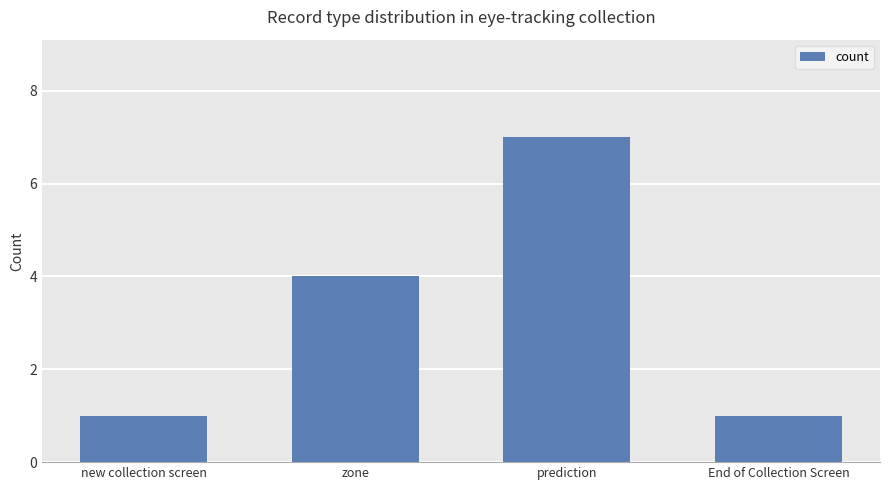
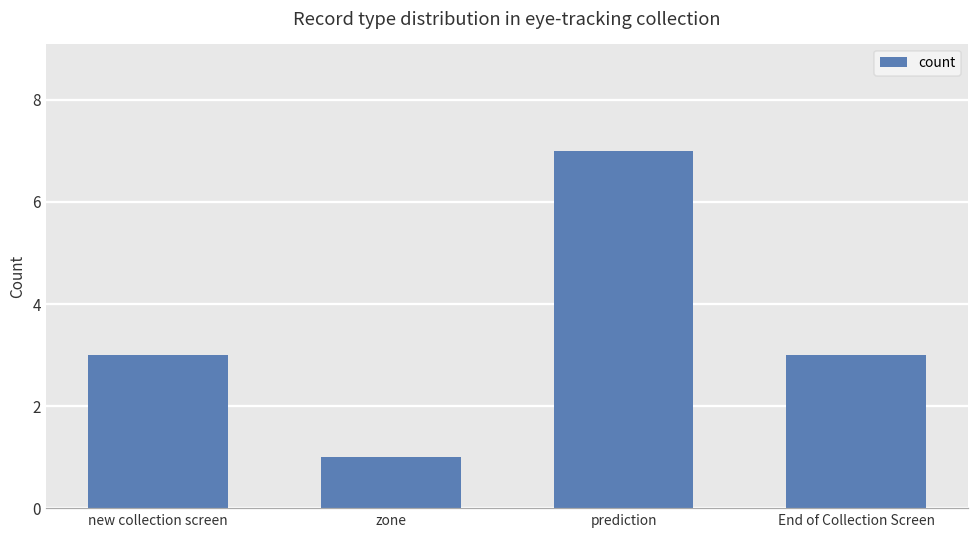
  {
-   "new collection screen": 1,
-   "zone": 4,
+   "new collection screen": 3,
+   "zone": 1,
    "prediction": 7,
-   "End of Collection Screen": 1
+   "End of Collection Screen": 3
  }
